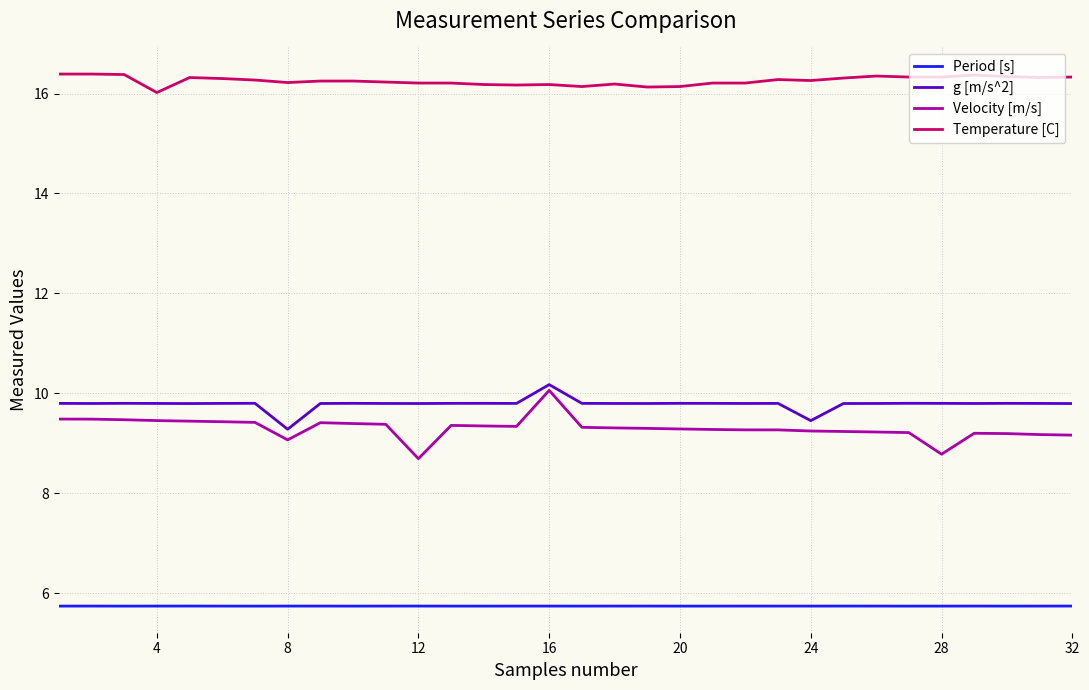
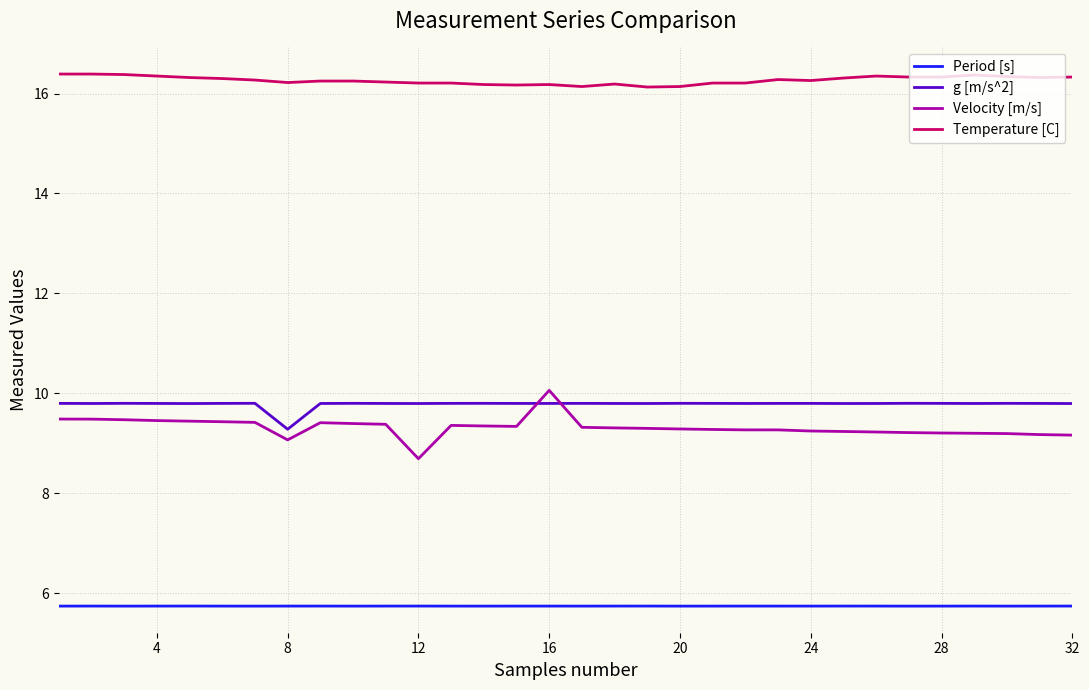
  {
    "Period [s]": {
      "4": 5.7,
      "8": 5.7,
      "12": 5.7,
      "16": 5.7,
      "20": 5.7,
      "24": 5.7,
      "28": 5.7,
      "32": 5.7
    },
    "g [m/s^2]": {
      "4": 9.8,
      "8": 9.3,
      "12": 9.8,
-     "16": 10.2,
+     "16": 9.8,
      "20": 9.8,
-     "24": 9.5,
+     "24": 9.8,
      "28": 9.8,
      "32": 9.8
    },
    "Velocity [m/s]": {
      "4": 9.5,
      "8": 9.1,
      "12": 8.7,
      "16": 10.1,
      "20": 9.3,
      "24": 9.2,
-     "28": 8.8,
+     "28": 9.2,
      "32": 9.2
    },
    "Temperature [C]": {
-     "4": 16.0,
+     "4": 16.4,
      "8": 16.2,
      "12": 16.2,
      "16": 16.2,
      "20": 16.1,
      "24": 16.3,
      "32": 16.3
    }
  }
